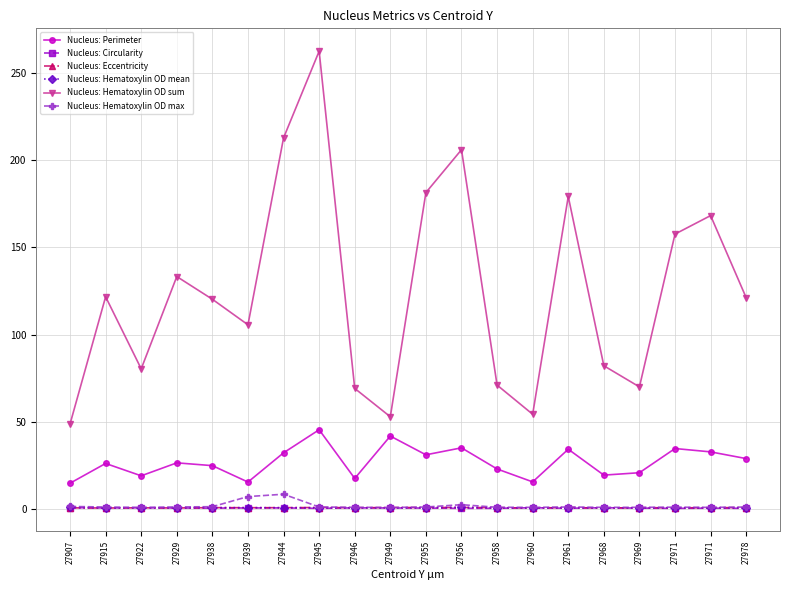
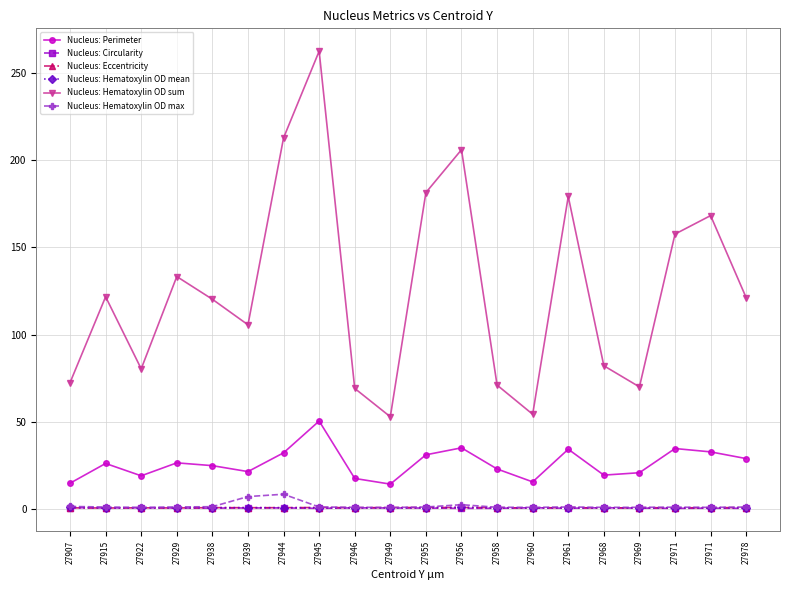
  {
    "Nucleus: Perimeter": {
      "27907": 15,
      "27915": 26,
      "27922": 19,
      "27929": 27,
      "27938": 25,
-     "27939": 16,
+     "27939": 22,
      "27944": 32,
-     "27945": 45,
+     "27945": 50,
      "27946": 18,
-     "27949": 42,
+     "27949": 14,
      "27955": 31,
      "27956": 35,
      "27958": 23,
      "27960": 16,
      "27961": 34,
      "27968": 19,
      "27969": 21,
      "27978": 29
    },
    "Nucleus: Hematoxylin OD sum": {
-     "27907": 49,
+     "27907": 72,
      "27915": 122,
      "27922": 80,
      "27929": 133,
      "27938": 120,
      "27939": 106,
      "27944": 213,
      "27945": 262,
      "27946": 69,
      "27949": 53,
      "27955": 181,
      "27956": 206,
      "27958": 71,
      "27960": 54,
      "27961": 179,
      "27968": 82,
      "27969": 70,
      "27978": 121
    },
    "Nucleus: Hematoxylin OD max": {
      "27939": 7,
      "27944": 9,
      "27956": 3
    }
  }
